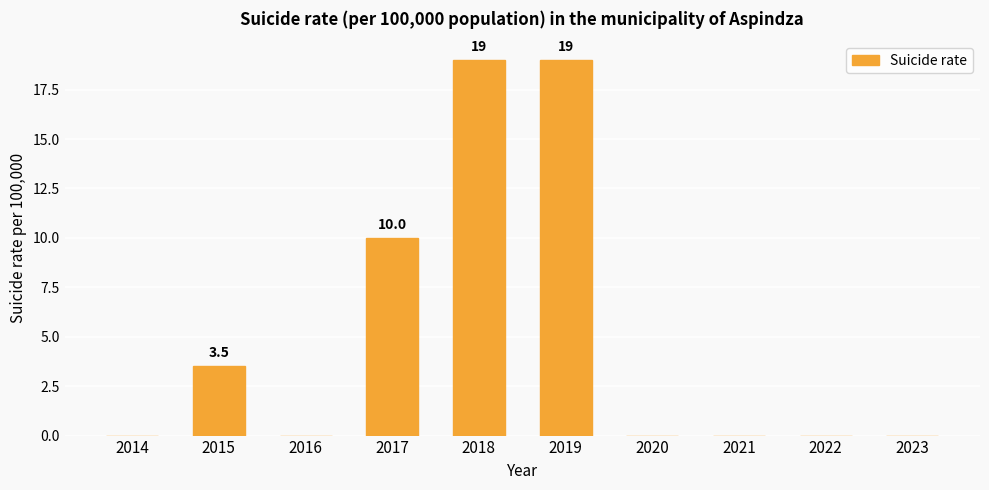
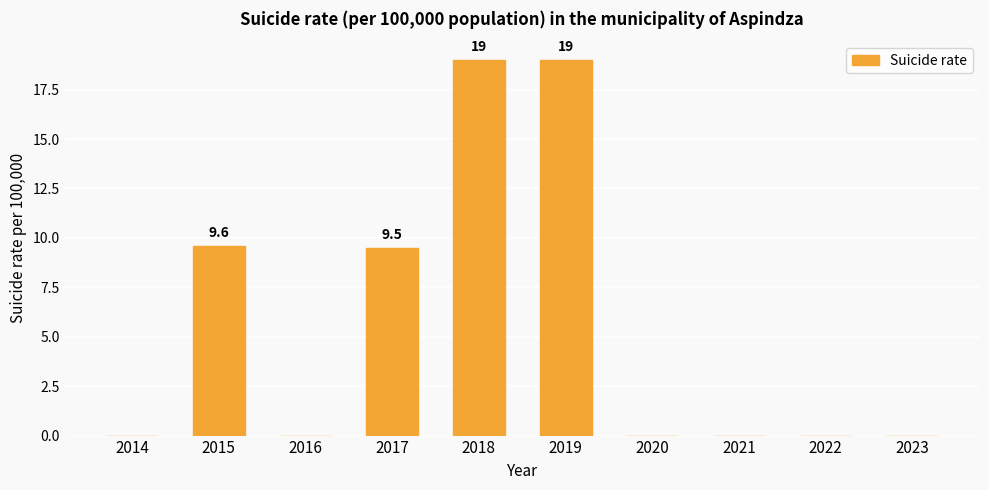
  {
-   "2015": 3.5,
-   "2017": 10.0,
+   "2015": 9.6,
+   "2017": 9.5,
    "2018": 19,
    "2019": 19
  }
